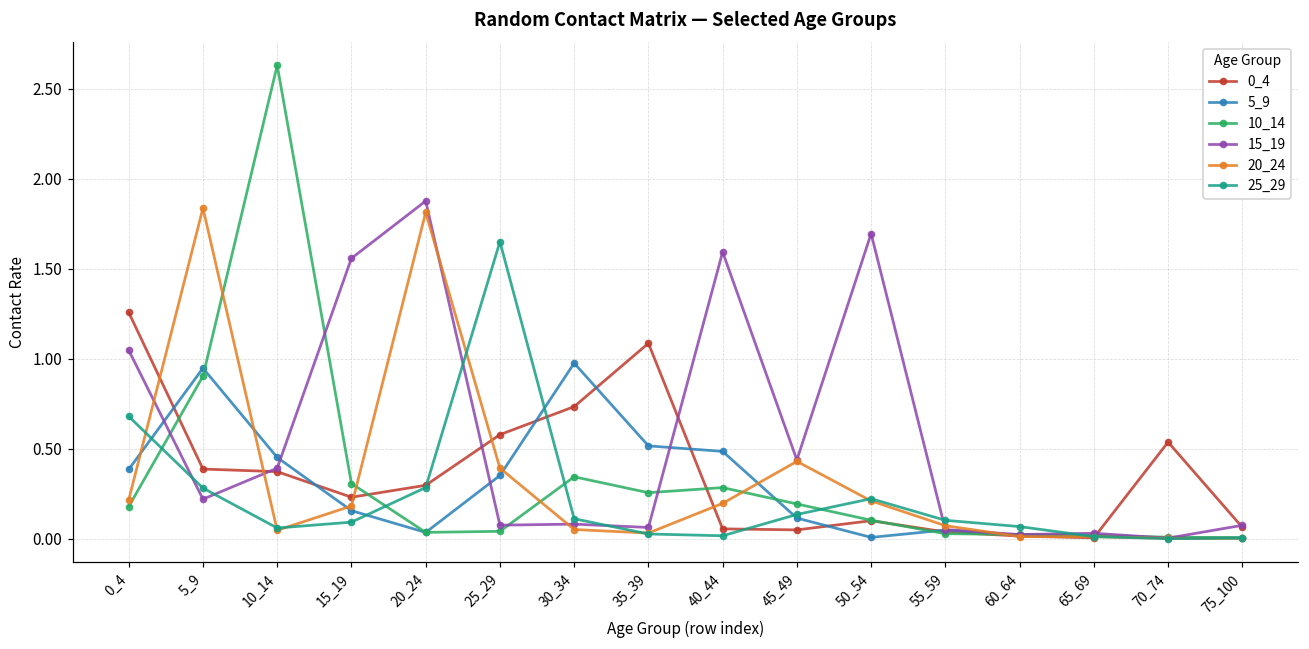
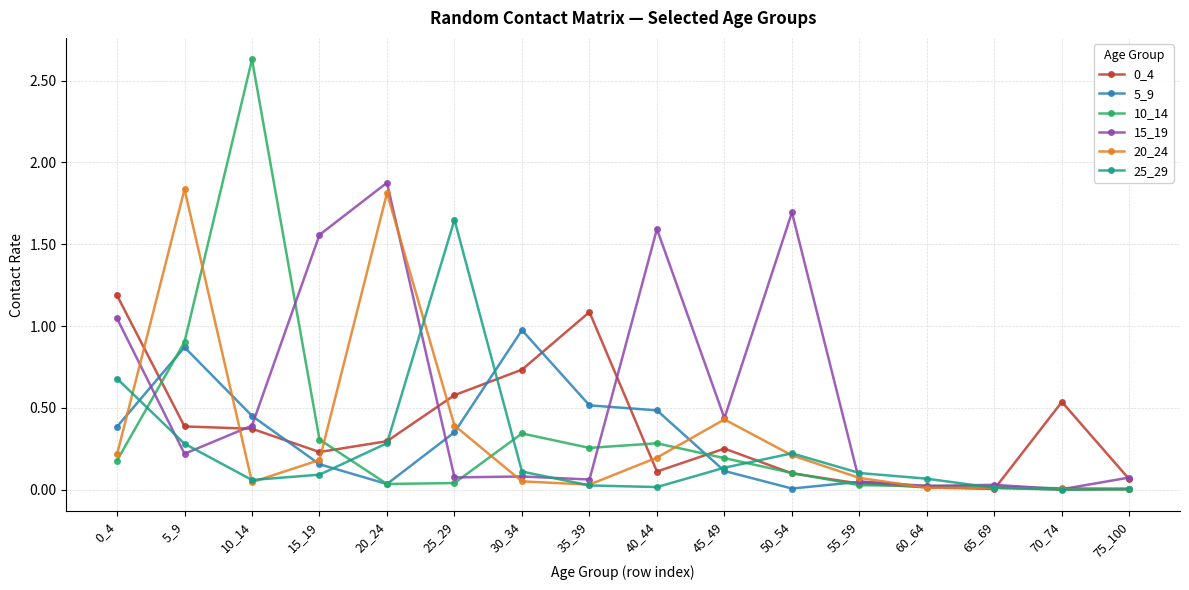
  {
    "0_4": {
-     "0_4": 1.26,
+     "0_4": 1.19,
      "5_9": 0.39,
      "10_14": 0.37,
      "15_19": 0.23,
      "25_29": 0.58,
      "30_34": 0.73,
      "35_39": 1.09,
-     "40_44": 0.05,
-     "45_49": 0.05,
+     "40_44": 0.11,
+     "45_49": 0.25,
      "70_74": 0.54
    },
    "5_9": {
      "0_4": 0.39,
-     "5_9": 0.95,
+     "5_9": 0.87,
      "10_14": 0.45,
      "15_19": 0.16,
      "25_29": 0.35,
      "30_34": 0.98,
      "35_39": 0.52,
      "40_44": 0.49,
      "45_49": 0.11,
      "50_54": 0.01
    },
    "15_19": {
      "0_4": 1.05,
      "5_9": 0.22,
      "10_14": 0.39,
      "15_19": 1.56,
      "20_24": 1.88,
      "25_29": 0.08,
      "30_34": 0.08,
      "35_39": 0.06,
      "40_44": 1.59,
      "50_54": 1.69
    },
    "20_24": {
      "0_4": 0.22,
      "5_9": 1.84,
      "15_19": 0.18,
      "20_24": 1.81,
      "25_29": 0.39,
      "30_34": 0.05,
      "40_44": 0.20,
      "55_59": 0.07
    }
  }
